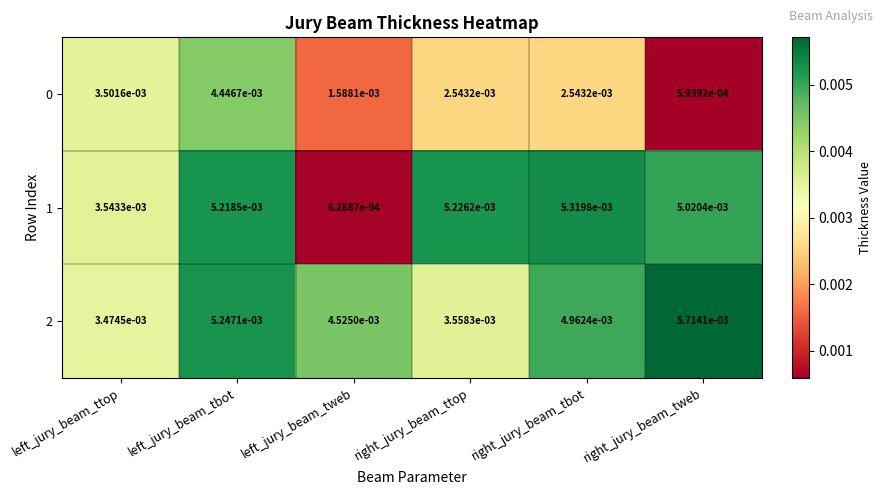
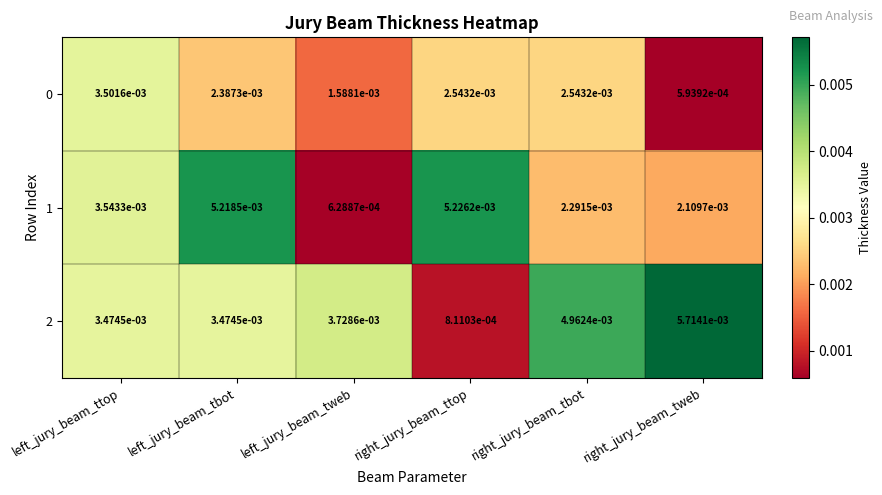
  {
    "0": {
      "left_jury_beam_ttop": "3.5016e-03",
-     "left_jury_beam_tbot": "4.4467e-03",
+     "left_jury_beam_tbot": "2.3873e-03",
      "left_jury_beam_tweb": "1.5881e-03",
      "right_jury_beam_ttop": "2.5432e-03",
      "right_jury_beam_tbot": "2.5432e-03",
      "right_jury_beam_tweb": "5.9392e-04"
    },
    "1": {
      "left_jury_beam_ttop": "3.5433e-03",
      "left_jury_beam_tbot": "5.2185e-03",
      "left_jury_beam_tweb": "6.2887e-04",
      "right_jury_beam_ttop": "5.2262e-03",
-     "right_jury_beam_tbot": "5.3198e-03",
-     "right_jury_beam_tweb": "5.0204e-03"
+     "right_jury_beam_tbot": "2.2915e-03",
+     "right_jury_beam_tweb": "2.1097e-03"
    },
    "2": {
      "left_jury_beam_ttop": "3.4745e-03",
-     "left_jury_beam_tbot": "5.2471e-03",
-     "left_jury_beam_tweb": "4.5250e-03",
-     "right_jury_beam_ttop": "3.5583e-03",
+     "left_jury_beam_tbot": "3.4745e-03",
+     "left_jury_beam_tweb": "3.7286e-03",
+     "right_jury_beam_ttop": "8.1103e-04",
      "right_jury_beam_tbot": "4.9624e-03",
      "right_jury_beam_tweb": "5.7141e-03"
    }
  }
